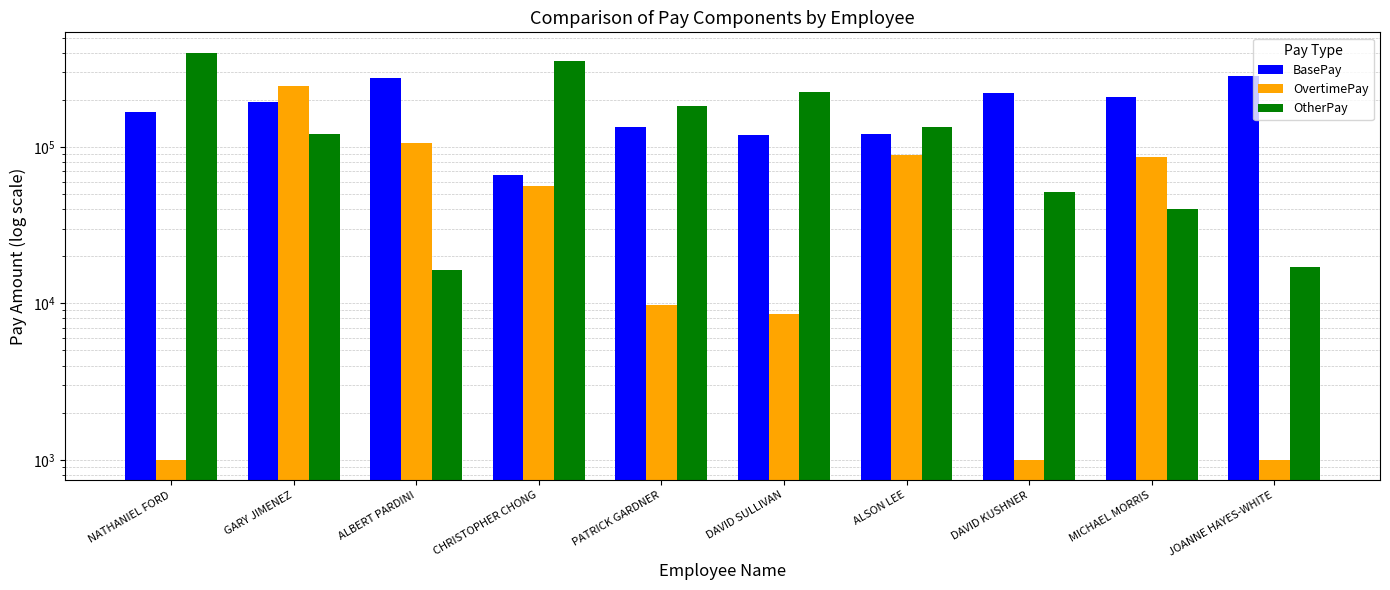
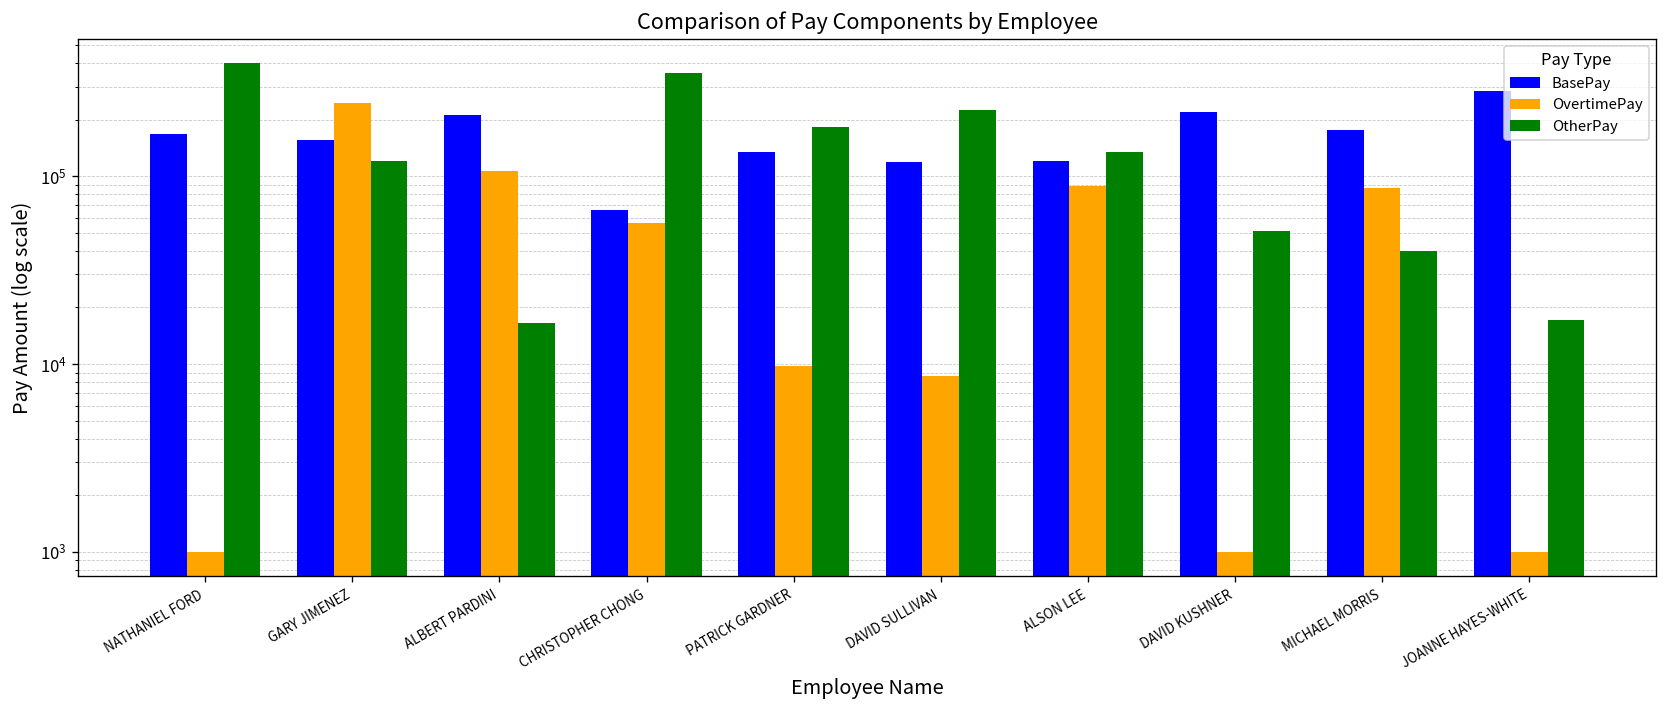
  {
    "BasePay": {
      "NATHANIEL FORD": 170000,
-     "GARY JIMENEZ": 190000,
-     "ALBERT PARDINI": 270000,
+     "GARY JIMENEZ": 160000,
+     "ALBERT PARDINI": 210000,
      "CHRISTOPHER CHONG": 66000,
      "PATRICK GARDNER": 130000,
      "DAVID SULLIVAN": 120000,
      "ALSON LEE": 120000,
      "DAVID KUSHNER": 220000,
-     "MICHAEL MORRIS": 210000,
+     "MICHAEL MORRIS": 180000,
      "JOANNE HAYES-WHITE": 290000
    },
    "OvertimePay": {
      "NATHANIEL FORD": 1000,
      "GARY JIMENEZ": 250000,
      "ALBERT PARDINI": 110000,
      "CHRISTOPHER CHONG": 56000,
      "PATRICK GARDNER": 10000,
      "DAVID SULLIVAN": 9000,
      "ALSON LEE": 90000,
      "DAVID KUSHNER": 1000,
      "MICHAEL MORRIS": 90000,
      "JOANNE HAYES-WHITE": 1000
    },
    "OtherPay": {
      "NATHANIEL FORD": 400000,
      "GARY JIMENEZ": 120000,
      "ALBERT PARDINI": 16000,
      "CHRISTOPHER CHONG": 360000,
      "PATRICK GARDNER": 180000,
      "DAVID SULLIVAN": 230000,
      "ALSON LEE": 130000,
      "DAVID KUSHNER": 51000,
      "MICHAEL MORRIS": 40000,
      "JOANNE HAYES-WHITE": 17000
    }
  }
